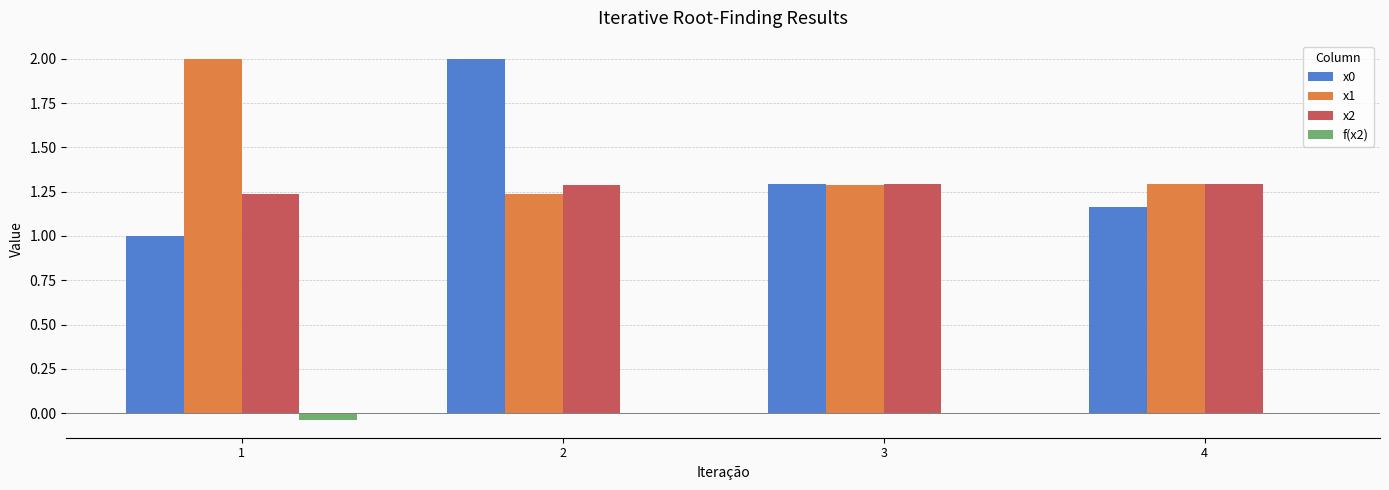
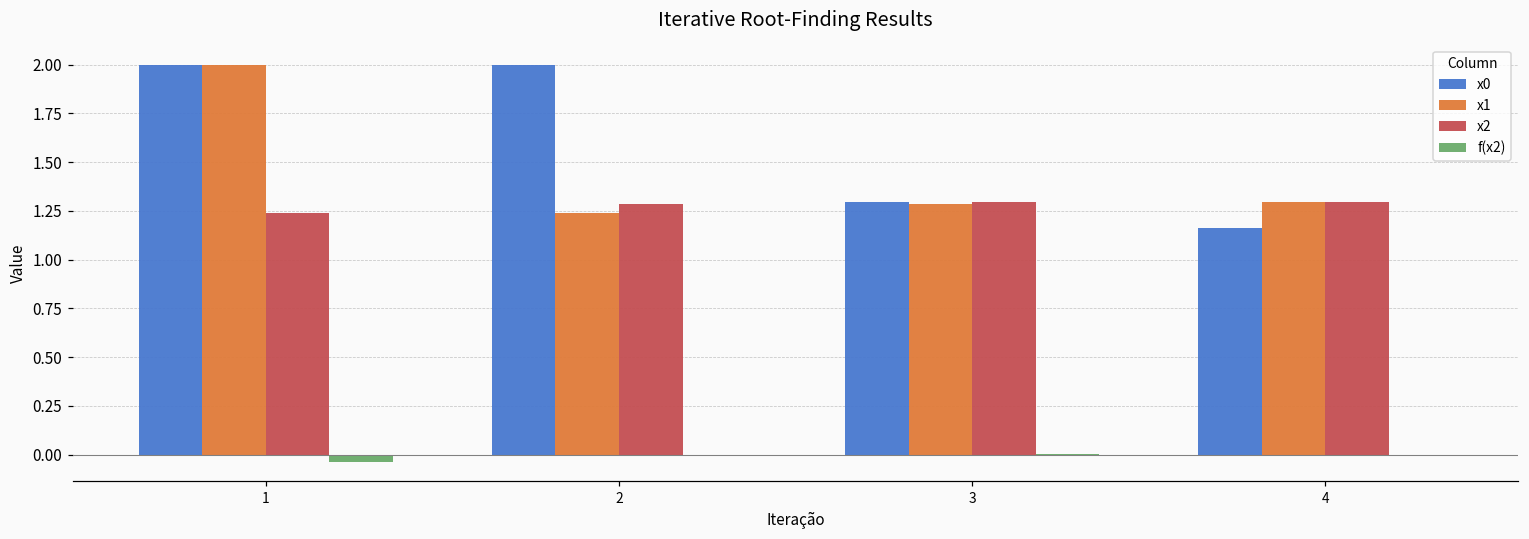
  {
    "x0": {
-     "1": 1,
+     "1": 2,
      "2": 2,
      "3": 1.30,
      "4": 1.16
    },
    "f(x2)": {
      "1": -0.04
    }
  }
